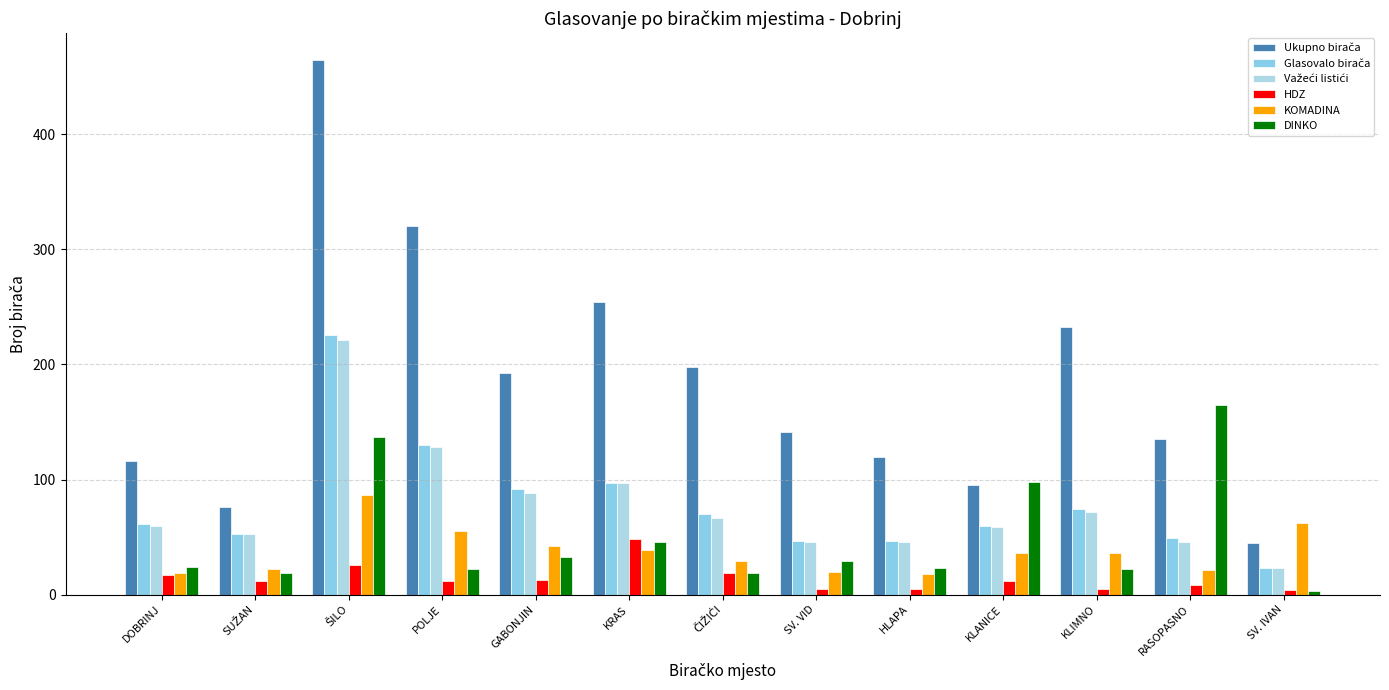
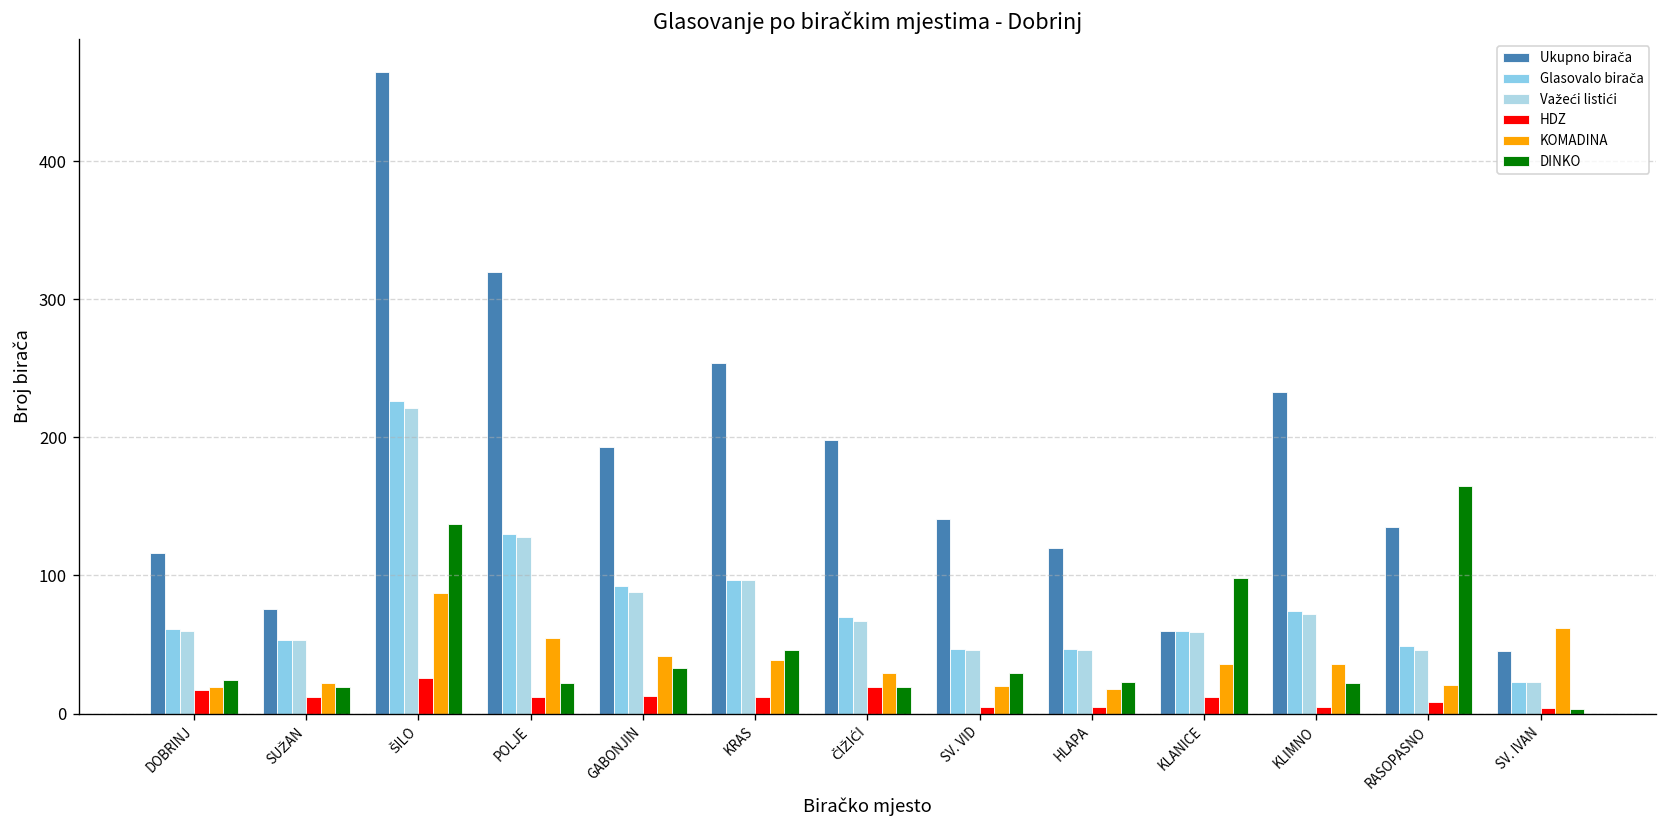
  {
    "Ukupno birača": {
      "DOBRINJ": 116,
      "SUŽAN": 76,
      "ŠILO": 465,
      "POLJE": 320,
      "GABONJIN": 193,
      "KRAS": 254,
      "ČIŽIĆI": 198,
      "SV. VID": 141,
      "HLAPA": 120,
-     "KLANICE": 95,
+     "KLANICE": 60,
      "KLIMNO": 233,
      "RASOPASNO": 135,
      "SV. IVAN": 45
    },
    "HDZ": {
      "DOBRINJ": 17,
      "SUŽAN": 12,
      "ŠILO": 26,
      "POLJE": 12,
      "GABONJIN": 13,
-     "KRAS": 48,
+     "KRAS": 12,
      "ČIŽIĆI": 19,
      "SV. VID": 5,
      "HLAPA": 5,
      "KLANICE": 12,
      "KLIMNO": 5,
      "RASOPASNO": 8,
      "SV. IVAN": 4
    },
    "KOMADINA": {
      "DOBRINJ": 19,
      "SUŽAN": 22,
      "ŠILO": 87,
      "POLJE": 55,
      "GABONJIN": 42,
      "KRAS": 39,
      "ČIŽIĆI": 29,
      "SV. VID": 20,
      "HLAPA": 18,
      "KLANICE": 36,
      "KLIMNO": 36,
      "RASOPASNO": 21,
      "SV. IVAN": 62
    },
    "DINKO": {
      "DOBRINJ": 24,
      "SUŽAN": 19,
      "ŠILO": 137,
      "POLJE": 22,
      "GABONJIN": 33,
      "KRAS": 46,
      "ČIŽIĆI": 19,
      "SV. VID": 29,
      "HLAPA": 23,
      "KLANICE": 98,
      "KLIMNO": 22,
      "RASOPASNO": 165,
      "SV. IVAN": 3
    }
  }
